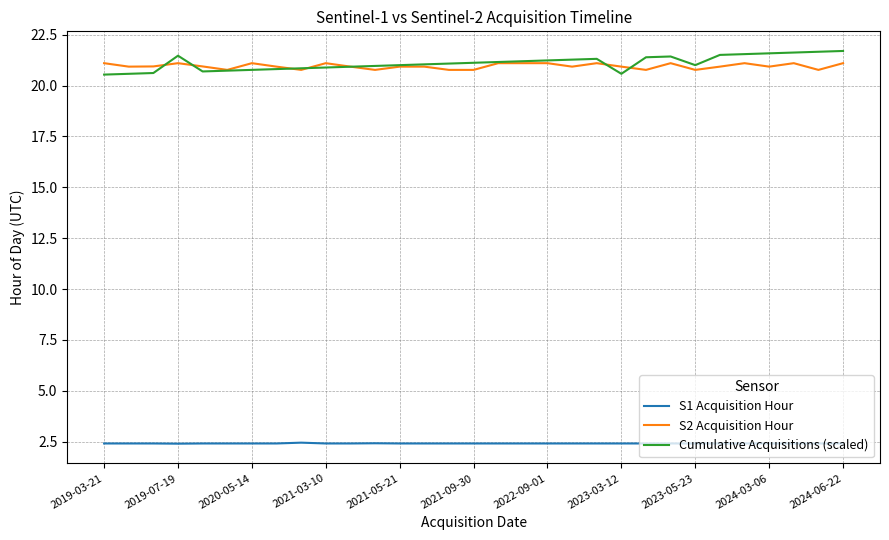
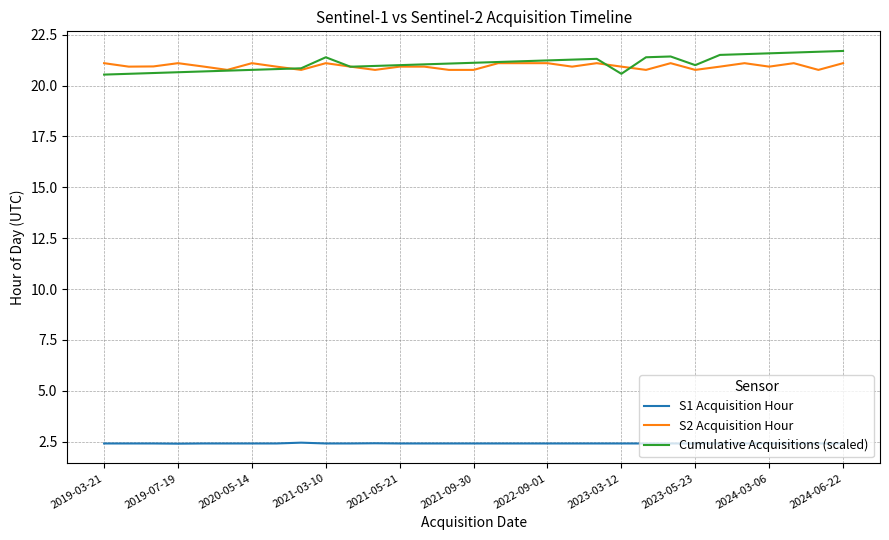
  {
    "S1 Acquisition Hour": {
      "2019-03-21": 2.4,
      "2019-07-19": 2.4,
      "2020-05-14": 2.4,
      "2021-03-10": 2.4,
      "2021-05-21": 2.4,
      "2021-09-30": 2.4,
      "2022-09-01": 2.4,
      "2023-03-12": 2.4
    },
    "S2 Acquisition Hour": {
      "2019-03-21": 21.1,
      "2019-07-19": 21.1,
      "2020-05-14": 21.1,
      "2021-03-10": 21.1,
      "2021-09-30": 20.8,
      "2022-09-01": 21.1,
      "2023-03-12": 20.9,
      "2023-05-23": 20.8,
      "2024-03-06": 20.9,
      "2024-06-22": 21.1
    },
    "Cumulative Acquisitions (scaled)": {
      "2019-03-21": 20.5,
-     "2019-07-19": 21.5,
+     "2019-07-19": 20.7,
      "2020-05-14": 20.8,
-     "2021-03-10": 20.9,
+     "2021-03-10": 21.4,
      "2021-09-30": 21.1,
      "2022-09-01": 21.2,
      "2023-03-12": 20.6,
      "2023-05-23": 21.0,
      "2024-03-06": 21.6,
      "2024-06-22": 21.7
    }
  }
